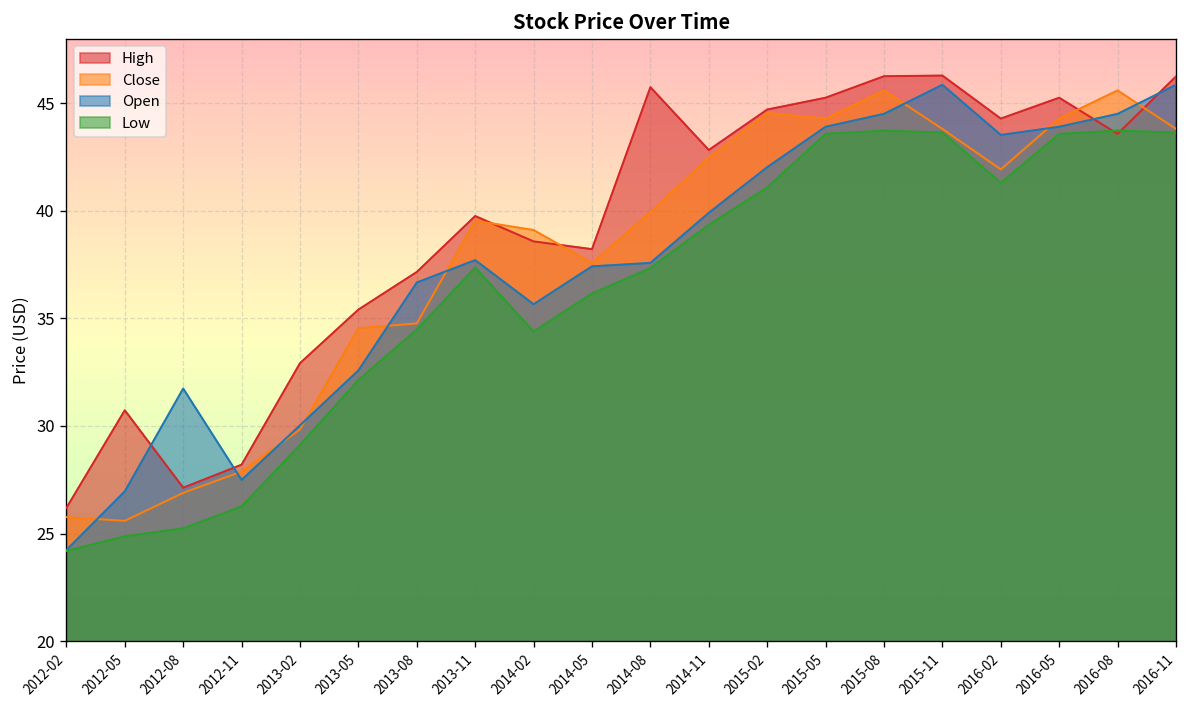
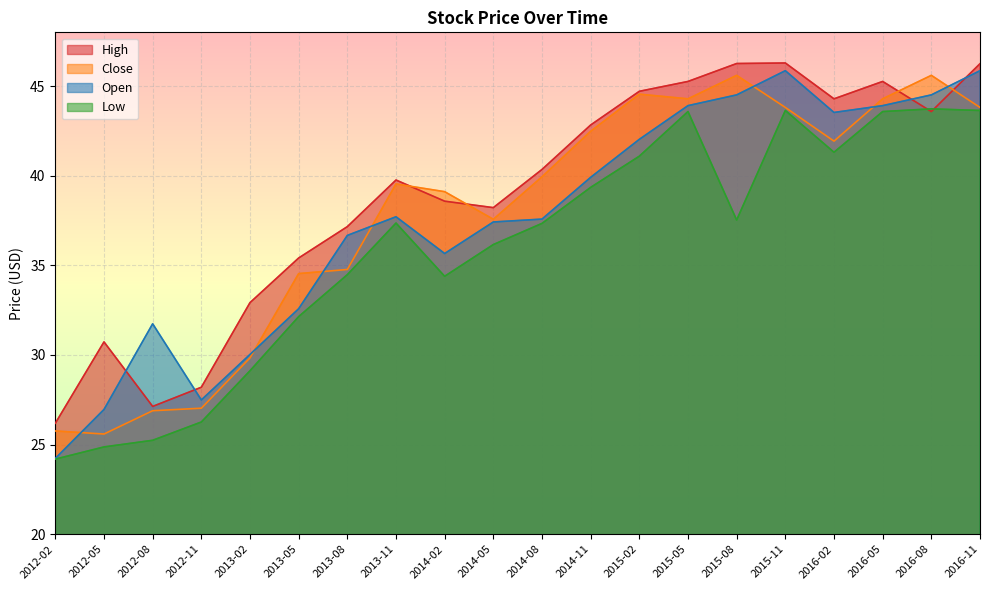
  {
    "High": {
      "2012-02": 26.2,
      "2012-05": 30.7,
      "2012-08": 27.1,
      "2012-11": 28.2,
      "2013-02": 32.9,
      "2013-05": 35.4,
      "2013-08": 37.2,
      "2013-11": 39.8,
      "2014-02": 38.6,
      "2014-05": 38.2,
-     "2014-08": 45.8,
+     "2014-08": 40.4,
      "2014-11": 42.8,
      "2015-02": 44.7,
      "2015-05": 45.3,
      "2015-08": 46.3,
      "2015-11": 46.3,
      "2016-02": 44.3,
      "2016-05": 45.3,
      "2016-08": 43.6,
      "2016-11": 46.3
    },
    "Close": {
      "2012-02": 25.8,
      "2012-05": 25.6,
      "2012-08": 26.9,
-     "2012-11": 27.9,
+     "2012-11": 27.0,
      "2013-02": 29.8,
      "2013-05": 34.5,
      "2013-08": 34.8,
      "2013-11": 39.5,
      "2014-02": 39.1,
      "2014-05": 37.6,
      "2014-08": 39.9,
      "2014-11": 42.5,
      "2015-02": 44.6,
      "2015-05": 44.3,
      "2015-08": 45.6,
      "2015-11": 43.8,
      "2016-02": 41.9,
      "2016-05": 44.3,
      "2016-08": 45.6,
      "2016-11": 43.8
    },
    "Open": {
      "2012-05": 27.0,
      "2012-08": 31.7,
      "2012-11": 27.5,
      "2013-02": 30.0,
      "2013-05": 32.6,
      "2013-08": 36.7,
      "2013-11": 37.7,
      "2014-02": 35.7,
      "2014-05": 37.4,
      "2014-08": 37.6,
      "2014-11": 39.9,
      "2015-02": 42.0,
      "2015-05": 43.9,
      "2015-08": 44.5,
      "2015-11": 45.9,
      "2016-02": 43.5,
      "2016-05": 43.9,
      "2016-08": 44.5,
      "2016-11": 45.9
    },
    "Low": {
      "2012-05": 24.9,
      "2012-08": 25.2,
      "2012-11": 26.3,
      "2013-02": 29.1,
      "2013-05": 32.1,
      "2013-08": 34.5,
      "2013-11": 37.4,
      "2014-02": 34.4,
      "2014-05": 36.2,
      "2014-08": 37.3,
      "2014-11": 39.4,
      "2015-02": 41.1,
      "2015-05": 43.6,
-     "2015-08": 43.7,
+     "2015-08": 37.5,
      "2015-11": 43.6,
      "2016-02": 41.3,
      "2016-05": 43.6,
      "2016-08": 43.7,
      "2016-11": 43.6
    }
  }
